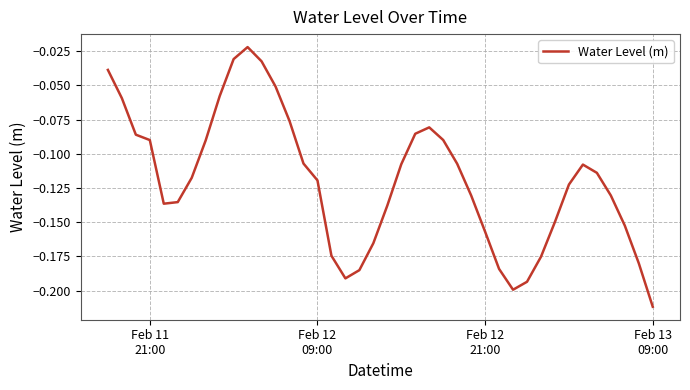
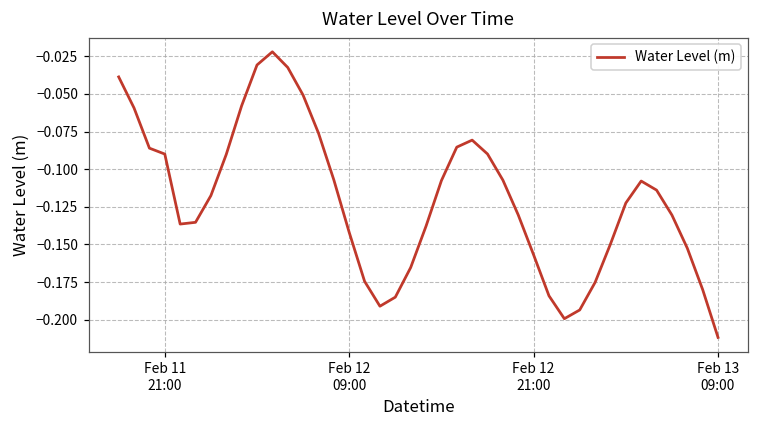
  {
    "Feb 11 21:00": -0.090,
-   "Feb 12 09:00": -0.119,
+   "Feb 12 09:00": -0.142,
    "Feb 12 21:00": -0.157,
    "Feb 13 09:00": -0.212
  }
